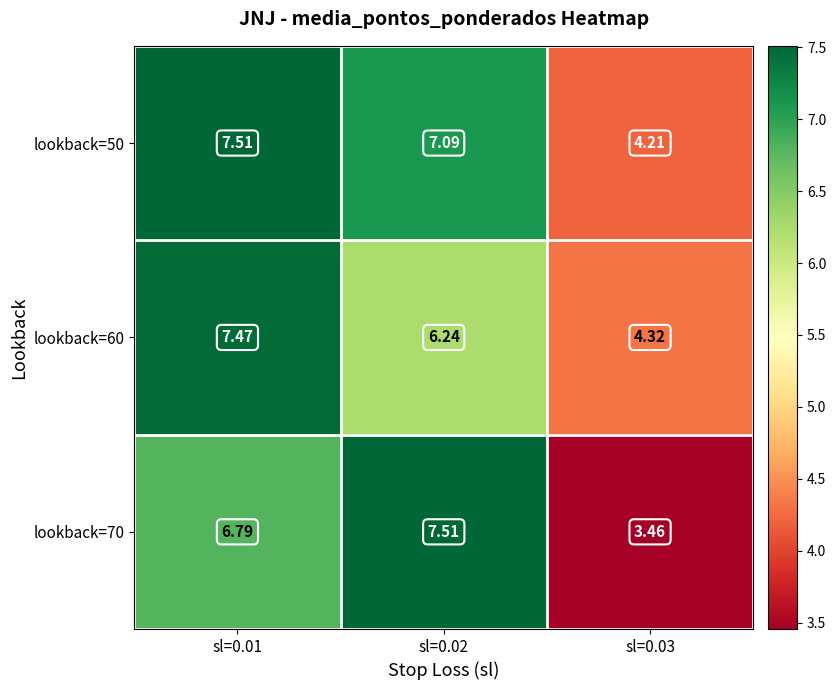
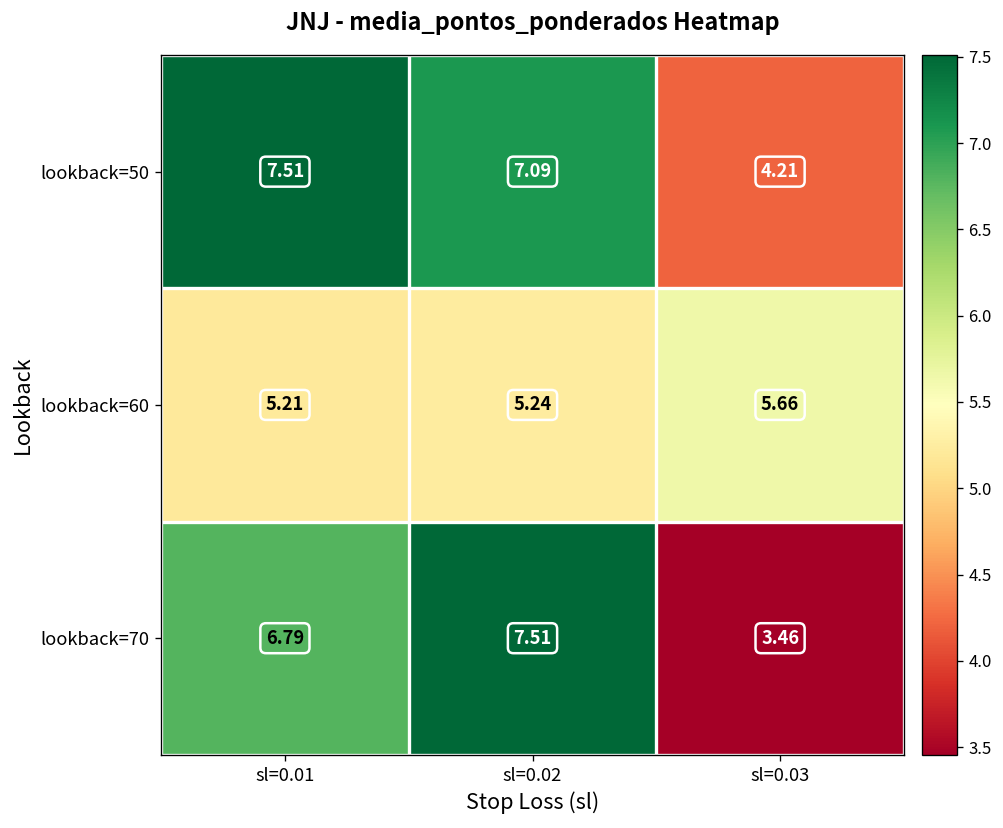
  {
    "lookback=60": {
-     "sl=0.01": 7.47,
-     "sl=0.02": 6.24,
-     "sl=0.03": 4.32
+     "sl=0.01": 5.21,
+     "sl=0.02": 5.24,
+     "sl=0.03": 5.66
    }
  }
